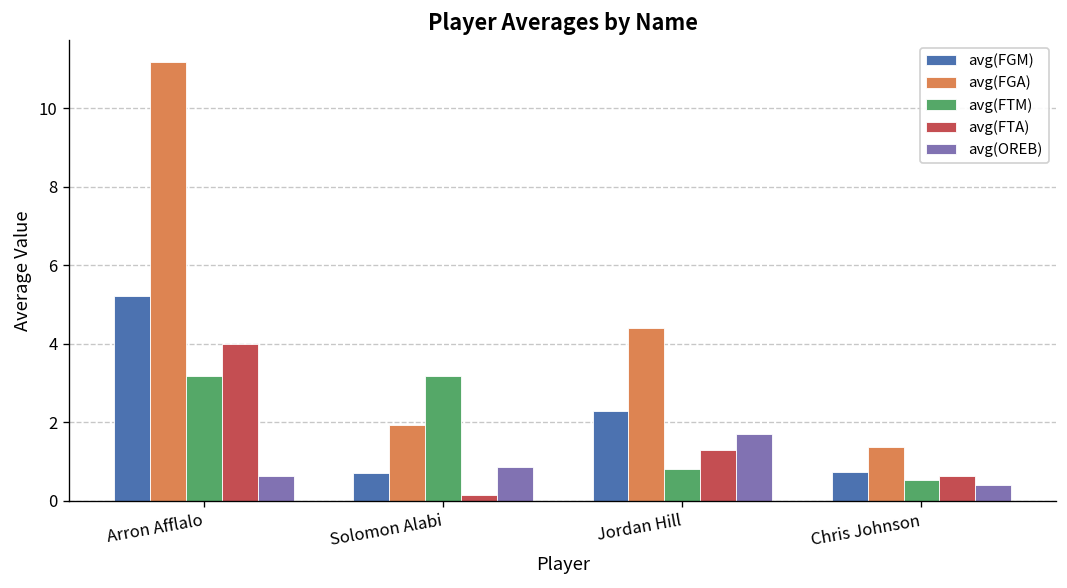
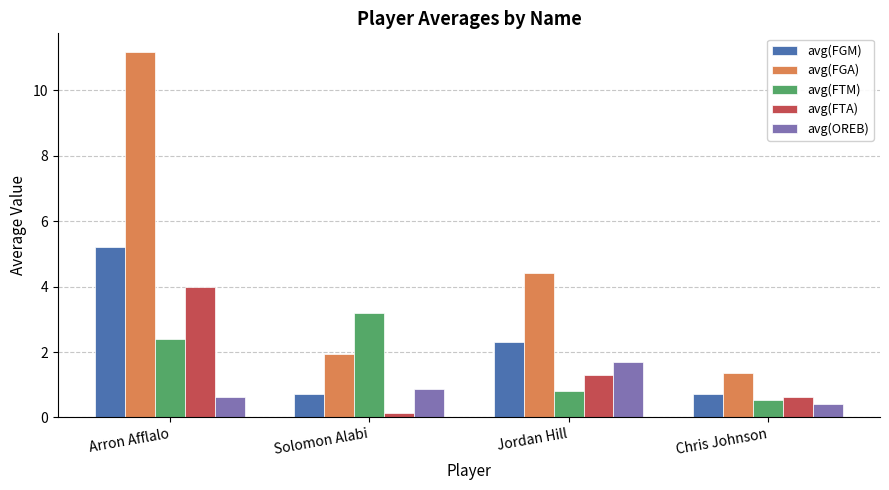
  {
    "avg(FTM)": {
-     "Arron Afflalo": 3.2,
+     "Arron Afflalo": 2.4,
      "Solomon Alabi": 3.2,
      "Jordan Hill": 0.8,
      "Chris Johnson": 0.5
    }
  }
